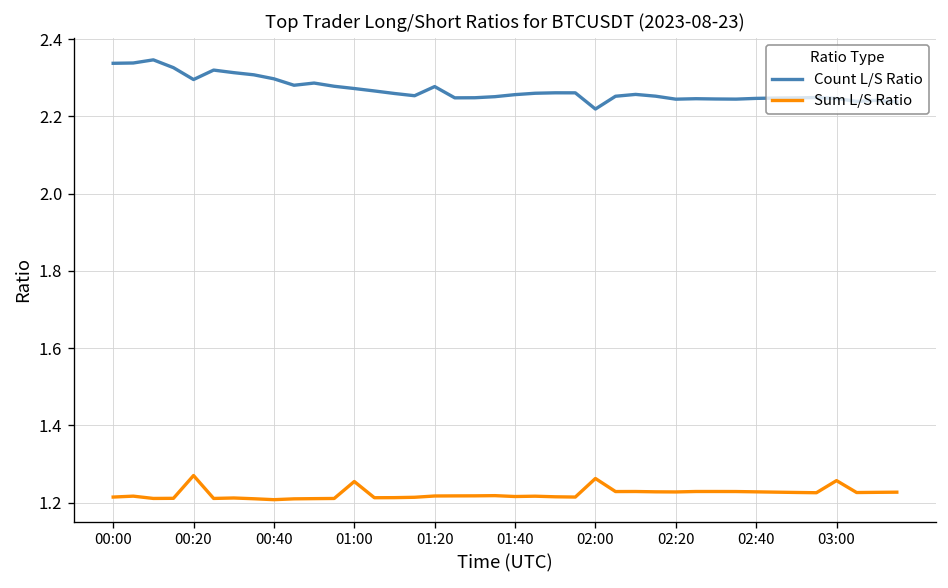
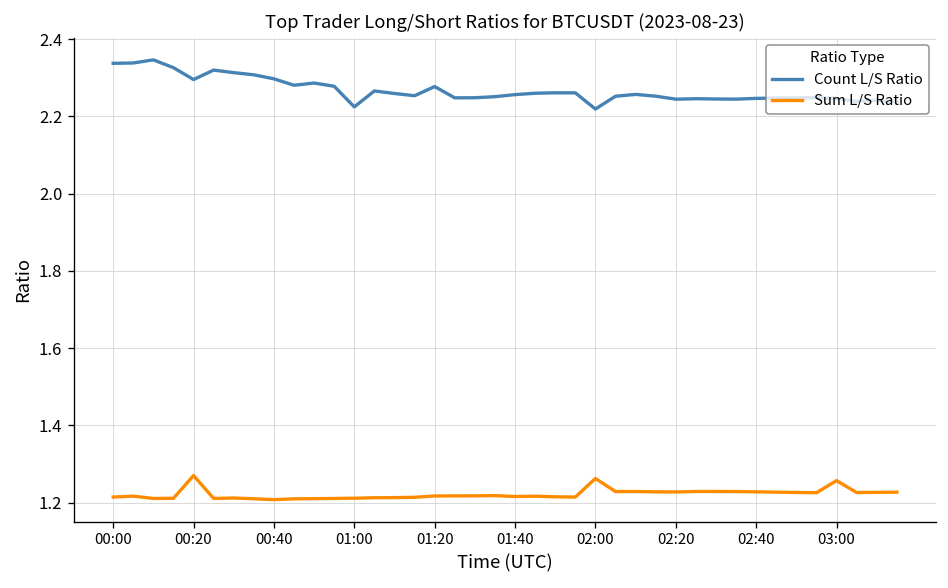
  {
    "Count L/S Ratio": {
      "00:00": 2.34,
      "00:20": 2.30,
      "00:40": 2.30,
-     "01:00": 2.27,
+     "01:00": 2.22,
      "01:20": 2.28,
      "01:40": 2.26,
      "02:00": 2.22,
      "02:20": 2.24,
      "02:40": 2.25
    },
    "Sum L/S Ratio": {
      "00:00": 1.21,
      "00:20": 1.27,
      "00:40": 1.21,
-     "01:00": 1.25,
+     "01:00": 1.21,
      "01:20": 1.22,
      "01:40": 1.22,
      "02:00": 1.26,
      "02:20": 1.23,
      "02:40": 1.23,
      "03:00": 1.26
    }
  }
